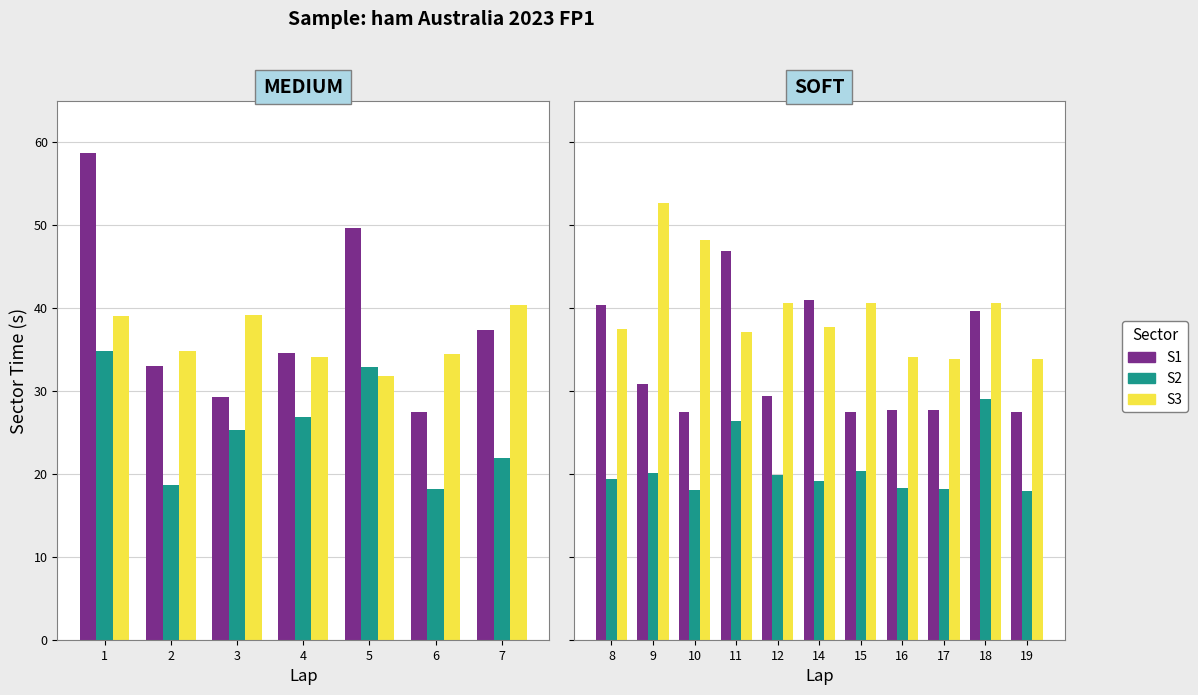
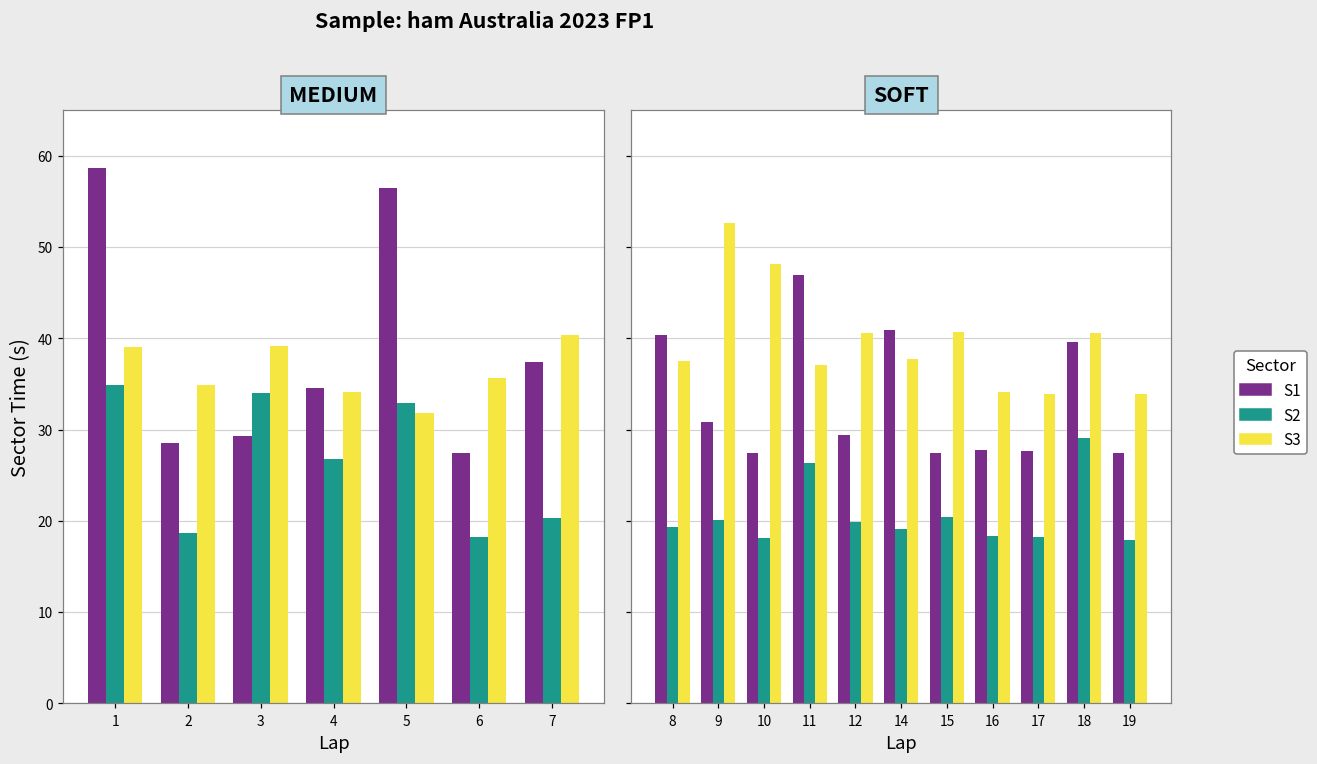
  {
    "MEDIUM": {
      "S1": {
        "1": 59,
-       "2": 33,
+       "2": 29,
        "3": 29,
        "4": 35,
-       "5": 50,
+       "5": 57,
        "6": 27,
        "7": 37
      },
      "S2": {
        "1": 35,
        "2": 19,
-       "3": 25,
+       "3": 34,
        "4": 27,
        "5": 33,
        "6": 18,
-       "7": 22
+       "7": 20
      },
      "S3": {
        "1": 39,
        "2": 35,
        "3": 39,
        "4": 34,
        "5": 32,
-       "6": 34,
+       "6": 36,
        "7": 40
      }
    }
  }
